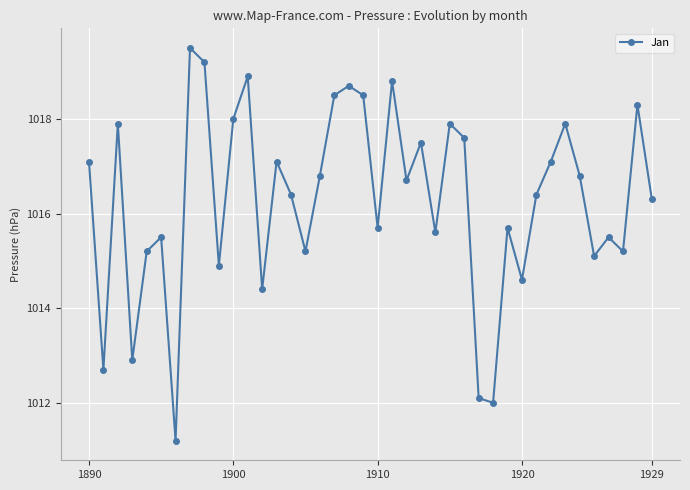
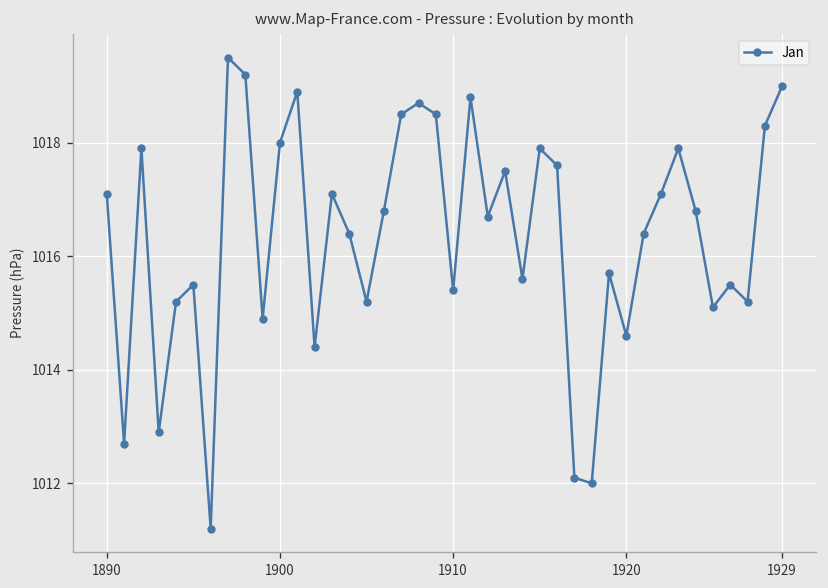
  {
    "1890": 1017.1,
    "1900": 1018.0,
-   "1910": 1015.7,
+   "1910": 1015.4,
    "1920": 1014.6,
-   "1929": 1016.3
+   "1929": 1019.0
  }
